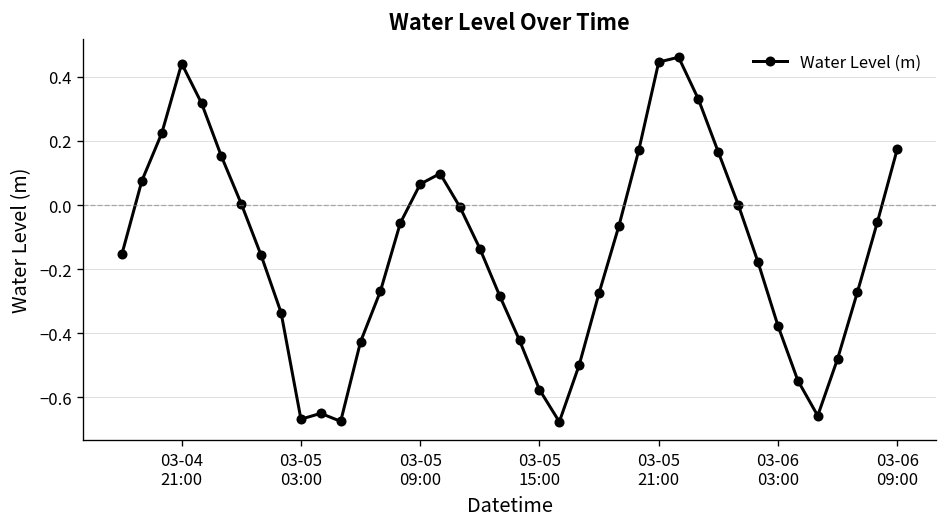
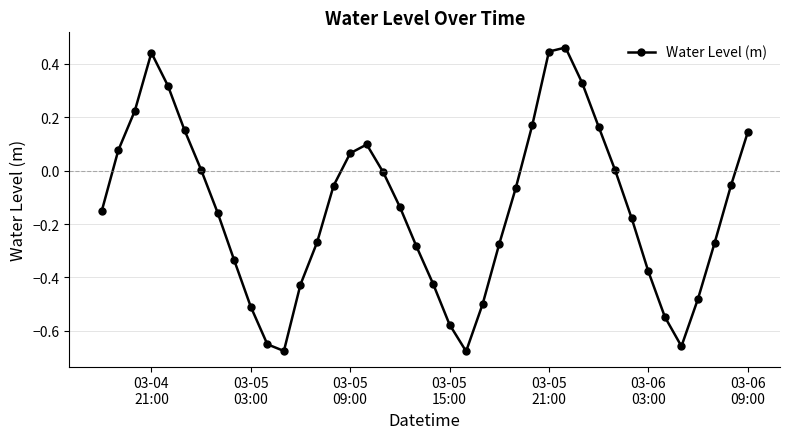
  {
    "03-04 21:00": 0.44,
-   "03-05 03:00": -0.67,
+   "03-05 03:00": -0.51,
    "03-05 09:00": 0.07,
    "03-05 15:00": -0.58,
    "03-05 21:00": 0.45,
    "03-06 03:00": -0.38,
-   "03-06 09:00": 0.17
+   "03-06 09:00": 0.14
  }
